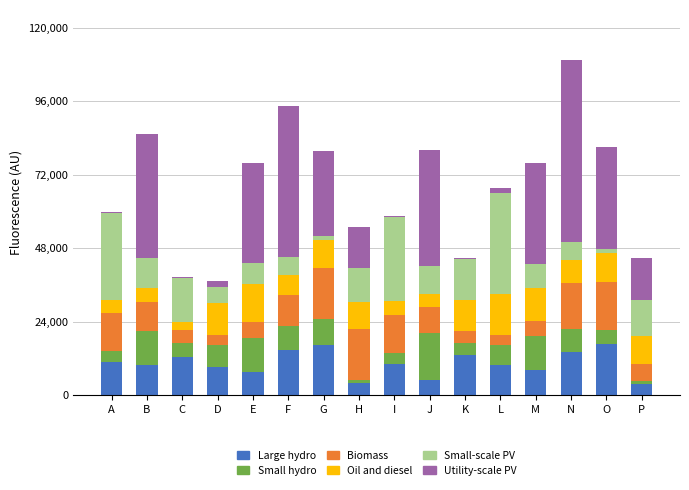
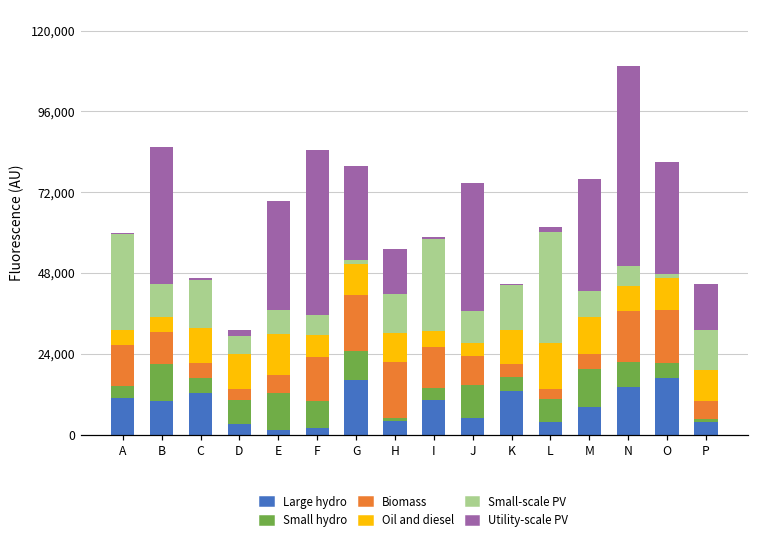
  {
    "Large hydro": {
      "A": "11,000",
      "B": "10,000",
      "C": "12,000",
-     "D": "9,000",
-     "E": "8,000",
-     "F": "15,000",
+     "D": "3,000",
+     "E": "1,000",
+     "F": "2,000",
      "G": "16,000",
      "H": "4,000",
      "I": "10,000",
      "J": "5,000",
      "K": "13,000",
-     "L": "10,000",
+     "L": "4,000",
      "M": "8,000",
      "N": "14,000",
      "O": "17,000",
      "P": "4,000"
    },
    "Small hydro": {
      "A": "3,000",
      "B": "11,000",
      "C": "5,000",
      "D": "7,000",
      "E": "11,000",
      "F": "8,000",
      "G": "8,000",
      "H": "1,000",
      "I": "4,000",
-     "J": "15,000",
+     "J": "10,000",
      "K": "4,000",
      "L": "7,000",
      "M": "11,000",
      "N": "7,000",
      "O": "4,000",
      "P": "1,000"
    },
    "Biomass": {
      "A": "12,000",
      "B": "9,000",
      "C": "4,000",
      "D": "3,000",
      "E": "5,000",
-     "F": "10,000",
+     "F": "13,000",
      "G": "17,000",
      "H": "17,000",
      "I": "12,000",
      "J": "9,000",
      "K": "4,000",
      "L": "3,000",
      "M": "5,000",
      "N": "15,000",
      "O": "16,000",
      "P": "5,000"
    },
    "Oil and diesel": {
      "A": "4,000",
      "B": "5,000",
-     "C": "3,000",
+     "C": "10,000",
      "D": "10,000",
      "E": "12,000",
      "F": "7,000",
      "G": "9,000",
      "H": "9,000",
      "I": "5,000",
      "J": "4,000",
      "K": "10,000",
      "L": "14,000",
      "M": "11,000",
      "N": "7,000",
      "O": "9,000",
      "P": "9,000"
    },
    "Small-scale PV": {
      "A": "29,000",
      "B": "10,000",
      "C": "14,000",
      "D": "5,000",
      "E": "7,000",
      "F": "6,000",
      "G": "1,000",
      "H": "11,000",
      "I": "27,000",
      "J": "9,000",
      "K": "13,000",
      "L": "33,000",
      "M": "8,000",
      "N": "6,000",
      "O": "1,000",
      "P": "12,000"
    },
    "Utility-scale PV": {
      "B": "41,000",
      "D": "2,000",
      "E": "33,000",
      "F": "49,000",
      "G": "28,000",
      "H": "13,000",
      "J": "38,000",
      "L": "2,000",
      "M": "33,000",
      "N": "59,000",
      "O": "33,000",
      "P": "14,000"
    }
  }
